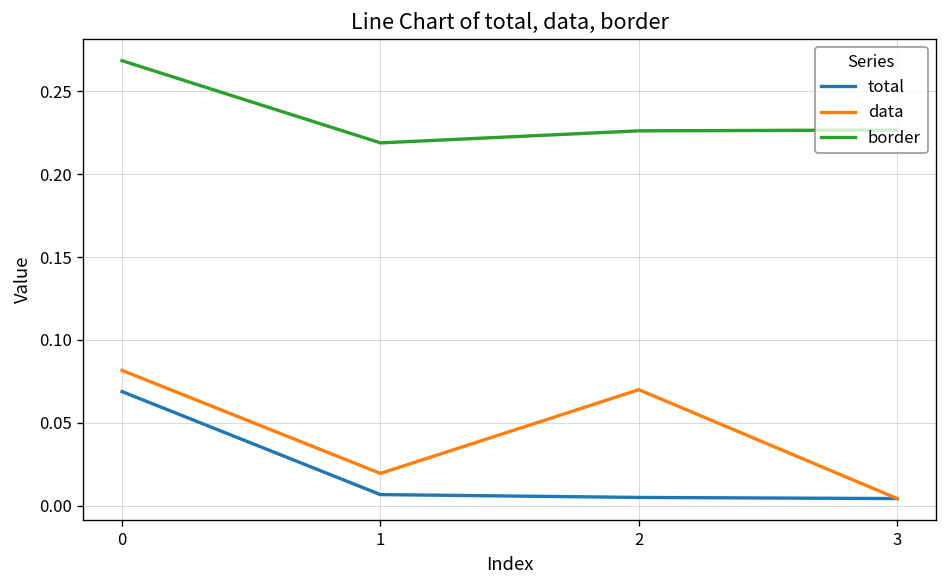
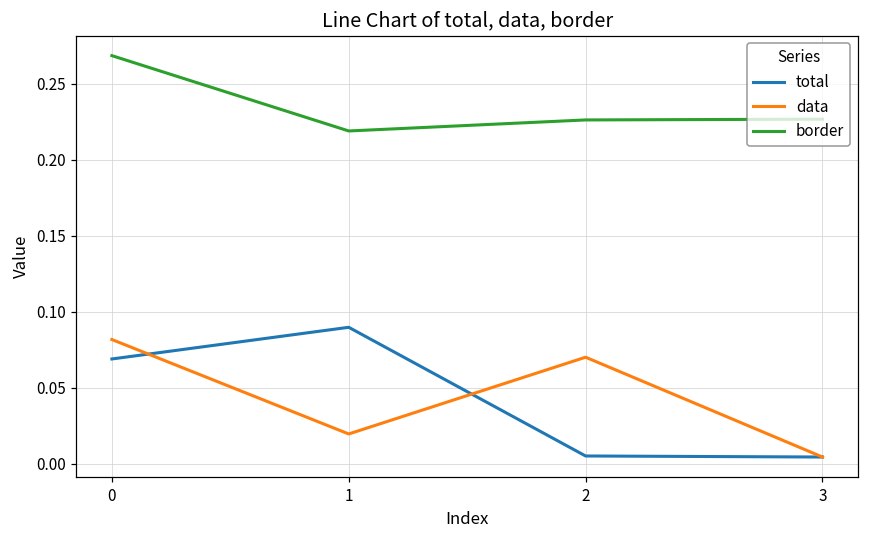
  {
    "total": {
      "0": 0.069,
-     "1": 0.007,
+     "1": 0.090,
      "2": 0.005
    },
    "data": {
      "0": 0.082,
      "1": 0.019,
      "2": 0.070
    },
    "border": {
      "0": 0.268,
      "1": 0.219,
      "2": 0.226
    }
  }
